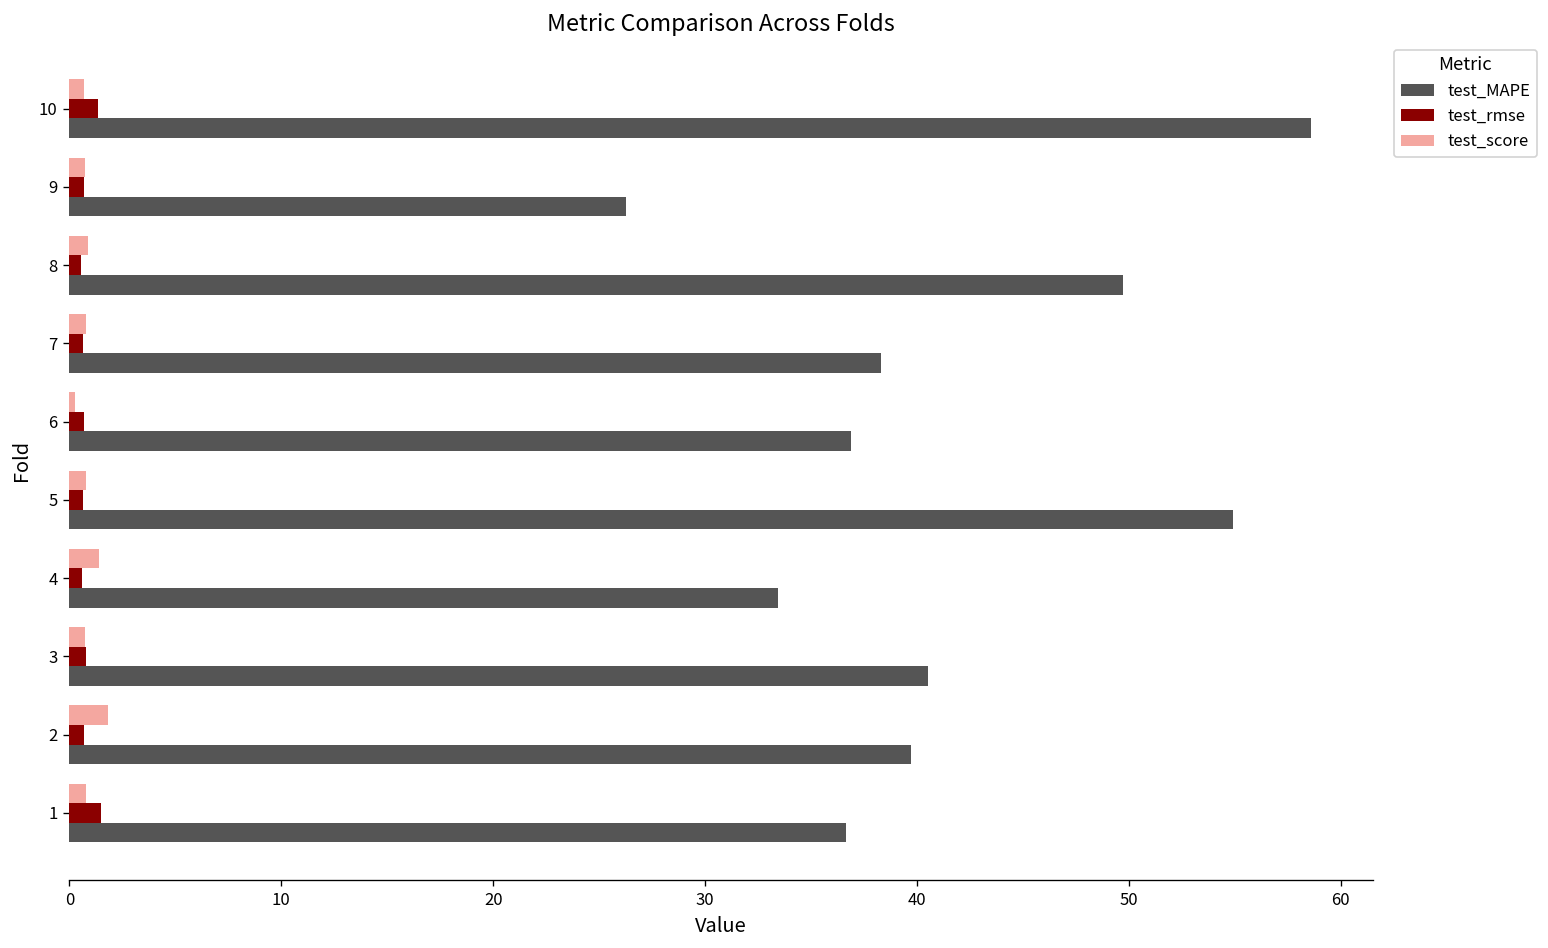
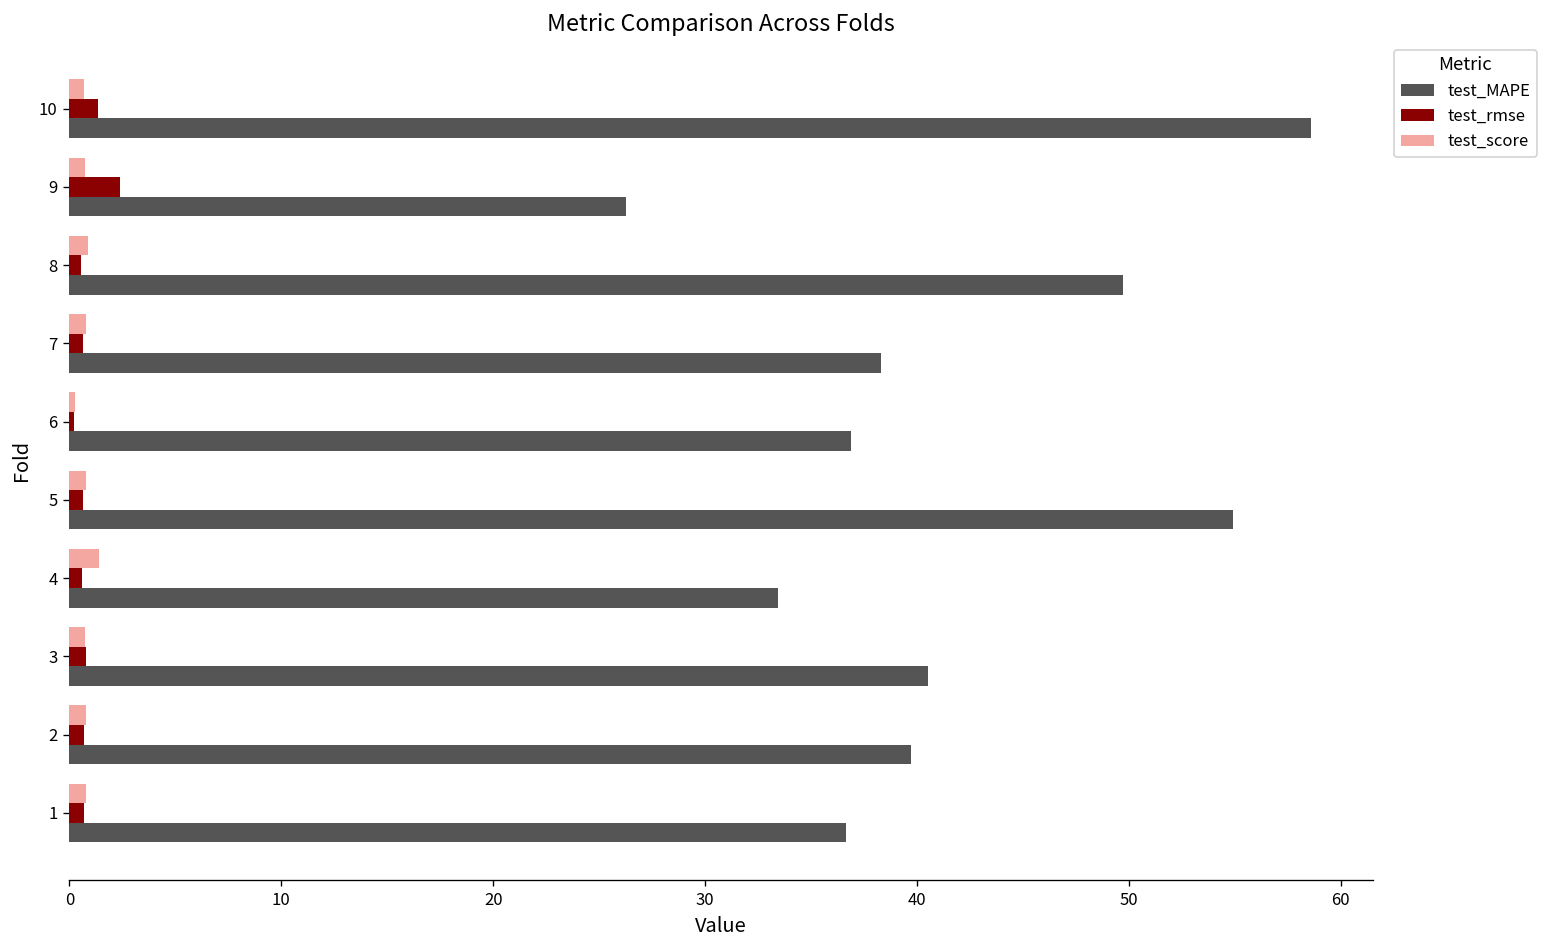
  {
    "test_MAPE": {
      "10": 58.6,
      "9": 26.3,
      "8": 49.7,
      "7": 38.3,
      "6": 36.9,
      "5": 54.9,
      "4": 33.5,
      "3": 40.5,
      "2": 39.7,
      "1": 36.7
    },
    "test_rmse": {
      "10": 1.3,
-     "9": 0.7,
+     "9": 2.4,
      "8": 0.5,
      "7": 0.6,
-     "6": 0.7,
+     "6": 0.2,
      "5": 0.6,
      "4": 0.6,
      "3": 0.8,
      "2": 0.7,
-     "1": 1.5
+     "1": 0.7
    },
    "test_score": {
      "10": 0.7,
      "9": 0.7,
      "8": 0.9,
      "7": 0.8,
      "6": 0.3,
      "5": 0.8,
      "4": 1.4,
      "3": 0.8,
-     "2": 1.8,
+     "2": 0.8,
      "1": 0.8
    }
  }
